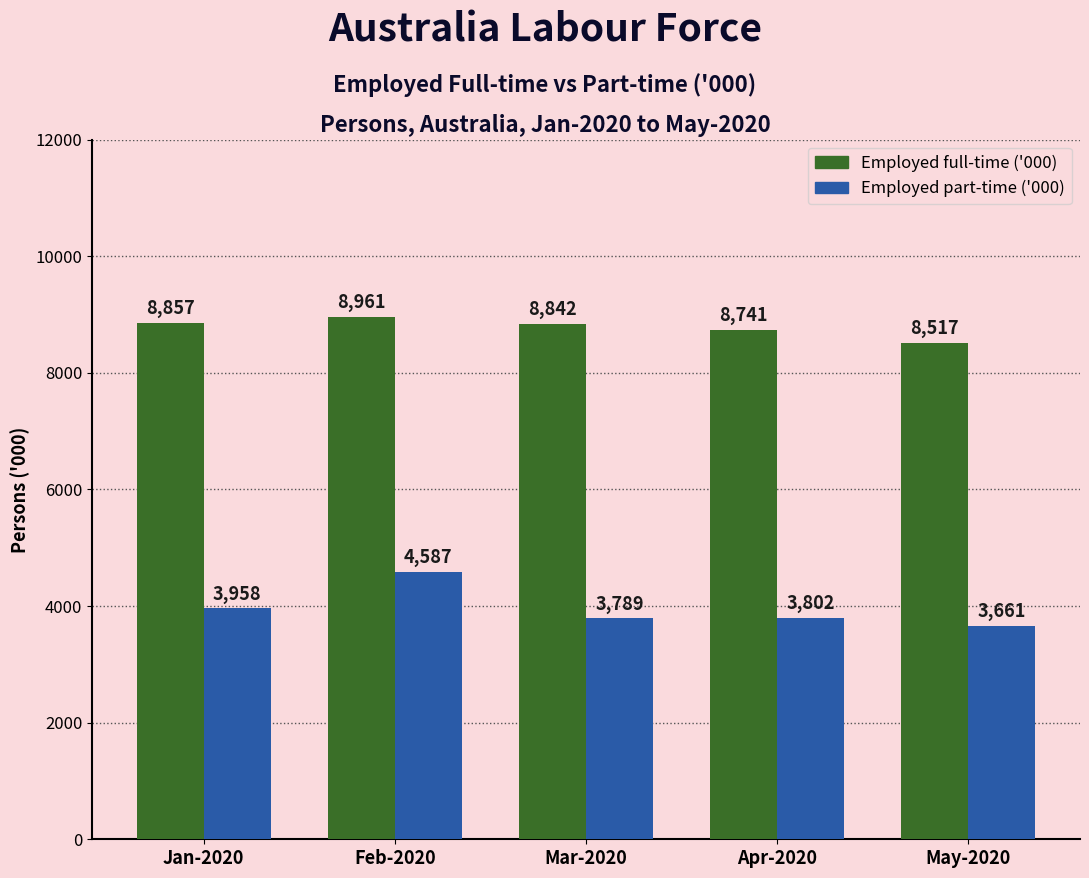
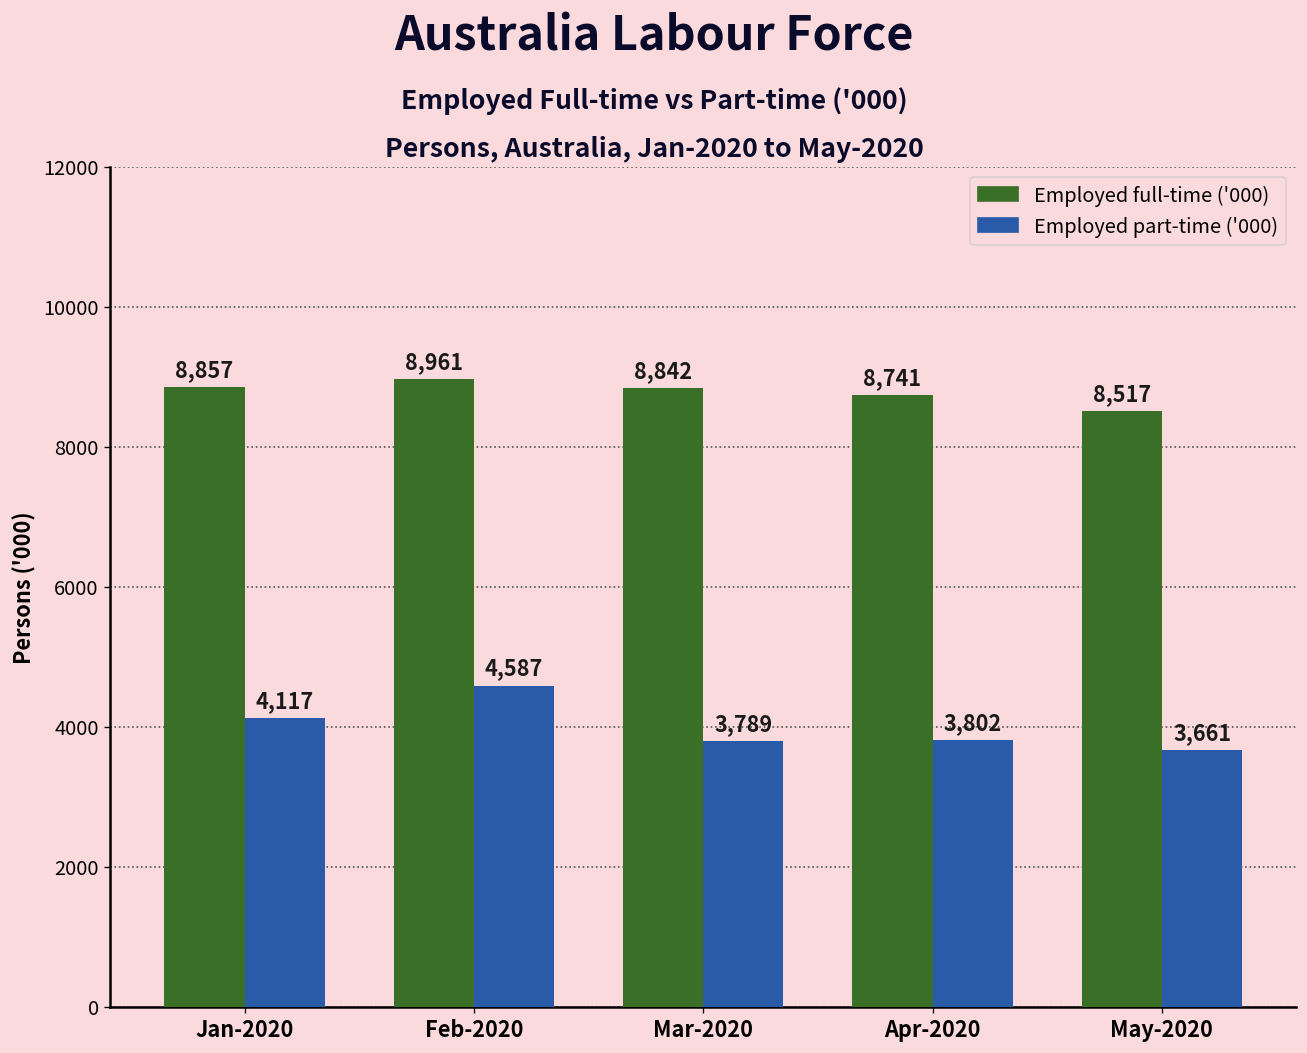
  {
    "Employed full-time ('000)": {
      "Jan-2020": "8,857",
      "Feb-2020": "8,961",
      "Mar-2020": "8,842",
      "Apr-2020": "8,741",
      "May-2020": "8,517"
    },
    "Employed part-time ('000)": {
-     "Jan-2020": "3,958",
+     "Jan-2020": "4,117",
      "Feb-2020": "4,587",
      "Mar-2020": "3,789",
      "Apr-2020": "3,802",
      "May-2020": "3,661"
    }
  }
